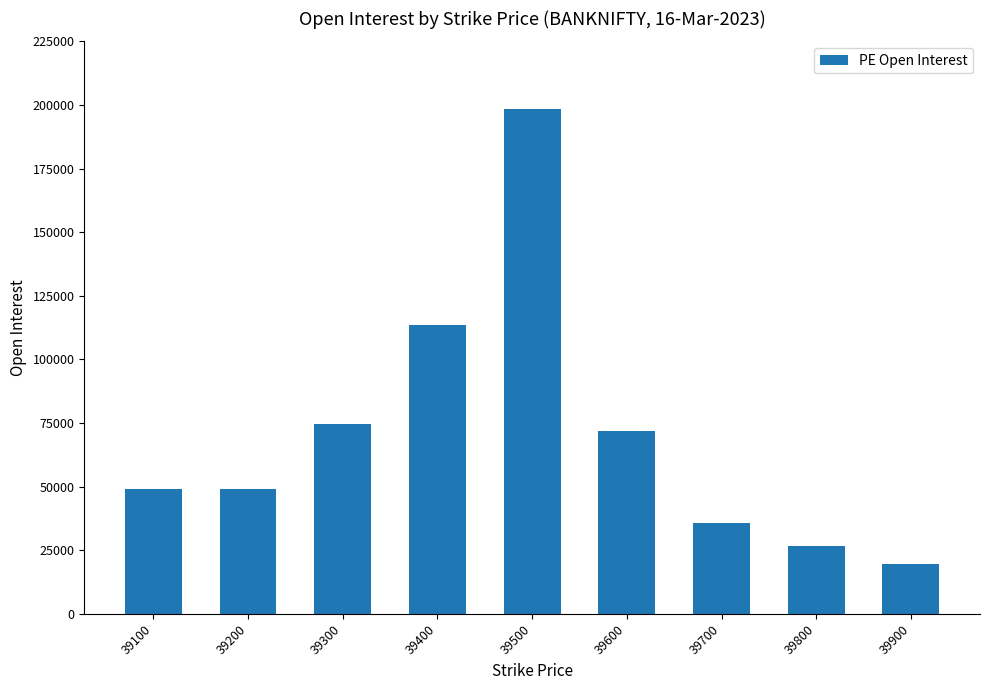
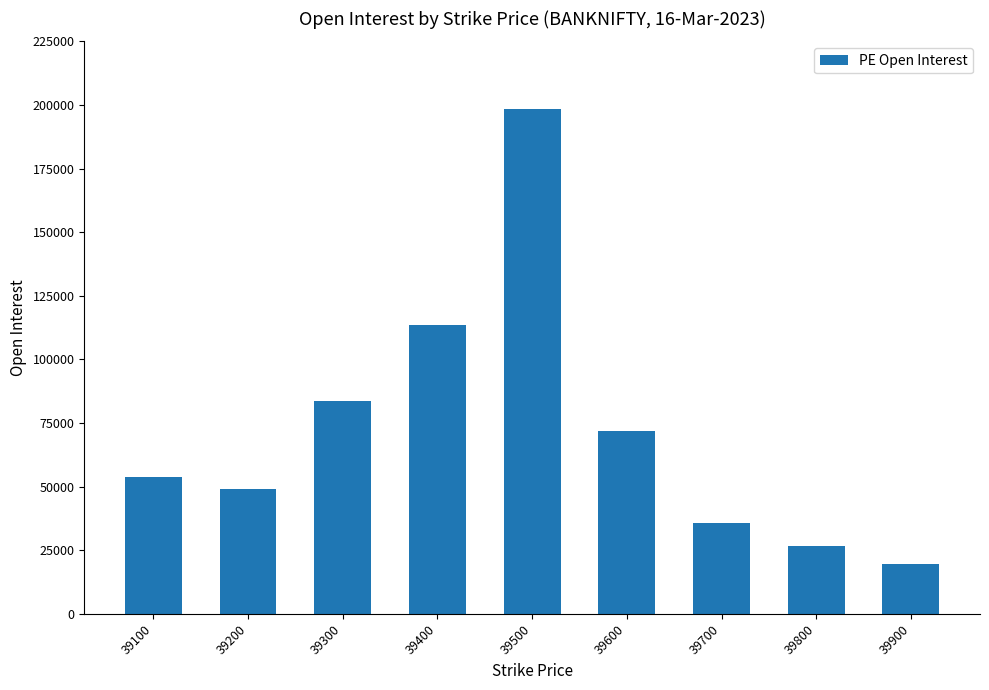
  {
-   "39100": 49000,
+   "39100": 54000,
    "39200": 49000,
-   "39300": 75000,
+   "39300": 84000,
    "39400": 114000,
    "39500": 198000,
    "39600": 72000,
    "39700": 36000,
    "39800": 27000,
    "39900": 20000
  }
